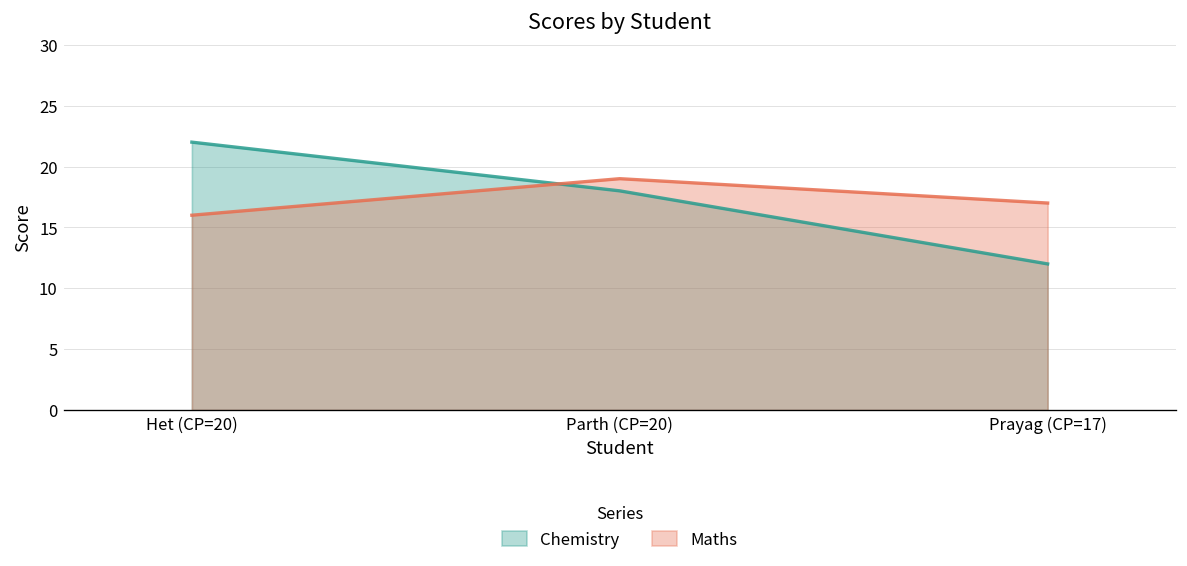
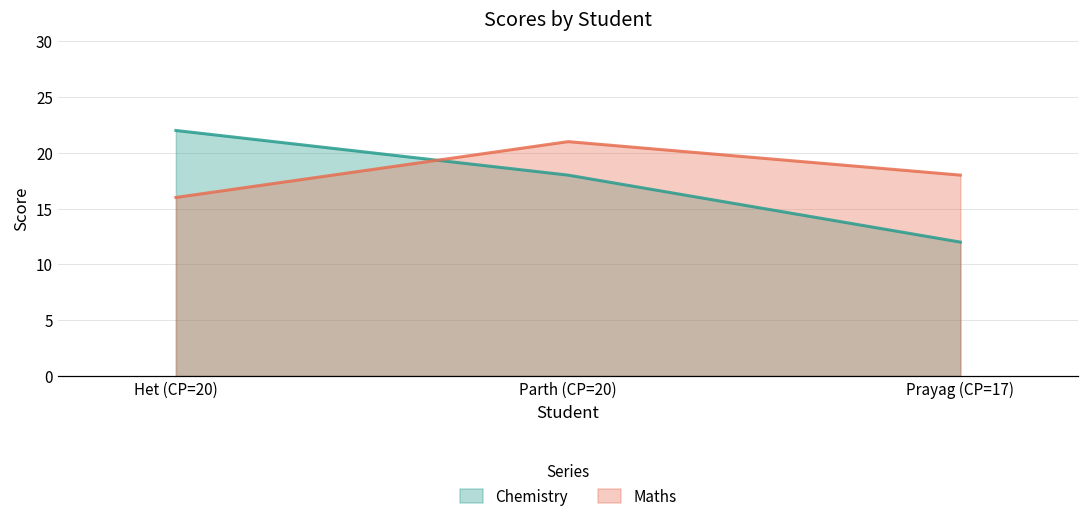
  {
    "Chemistry": {
      "Het (CP=20)": 22,
      "Parth (CP=20)": 18,
      "Prayag (CP=17)": 12
    },
    "Maths": {
      "Het (CP=20)": 16,
-     "Parth (CP=20)": 19,
-     "Prayag (CP=17)": 17
+     "Parth (CP=20)": 21,
+     "Prayag (CP=17)": 18
    }
  }
